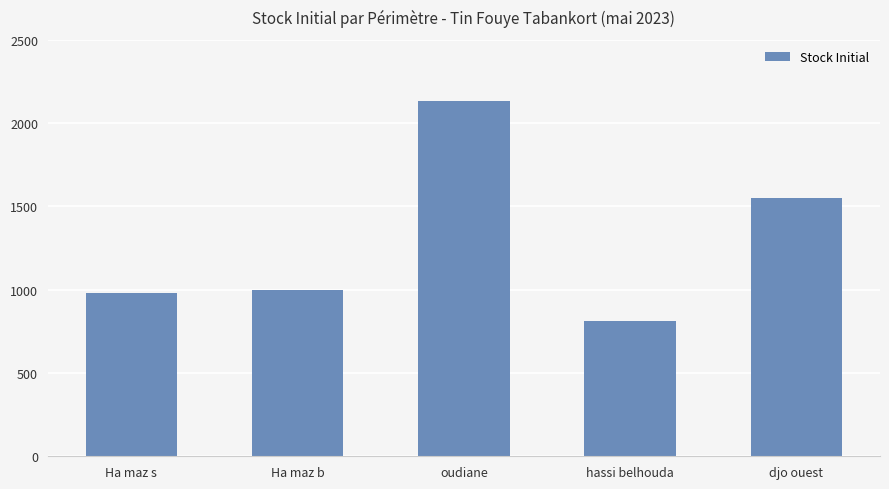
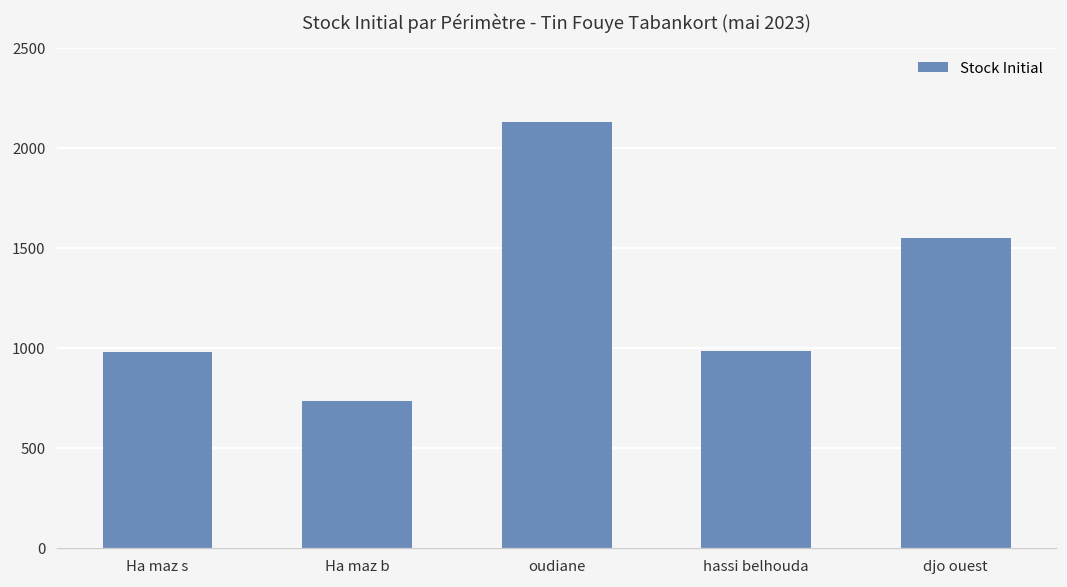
  {
    "Ha maz s": 980,
-   "Ha maz b": 1000,
+   "Ha maz b": 730,
    "oudiane": 2130,
-   "hassi belhouda": 810,
+   "hassi belhouda": 990,
    "djo ouest": 1550
  }
